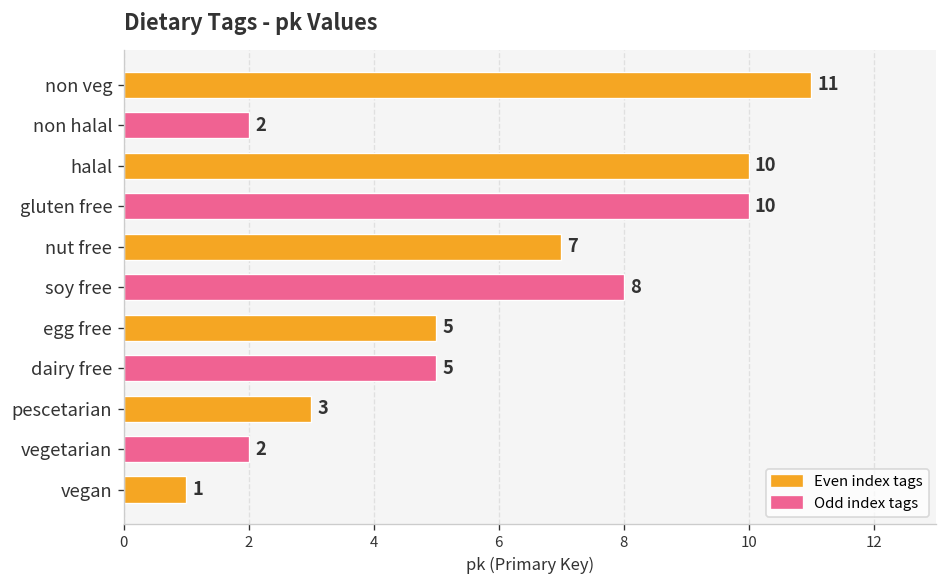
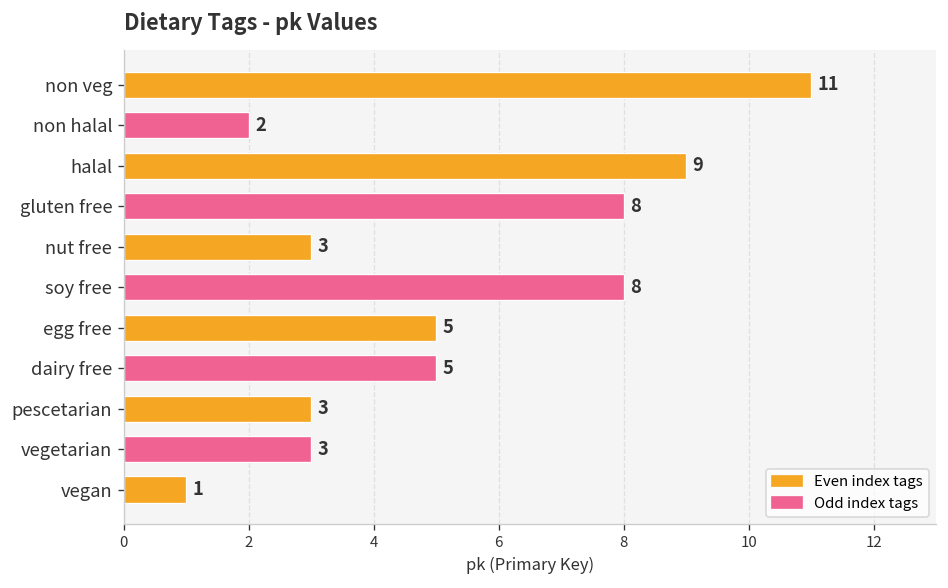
  {
    "non veg": 11,
    "non halal": 2,
-   "halal": 10,
-   "gluten free": 10,
-   "nut free": 7,
+   "halal": 9,
+   "gluten free": 8,
+   "nut free": 3,
    "soy free": 8,
    "egg free": 5,
    "dairy free": 5,
    "pescetarian": 3,
-   "vegetarian": 2,
+   "vegetarian": 3,
    "vegan": 1
  }
